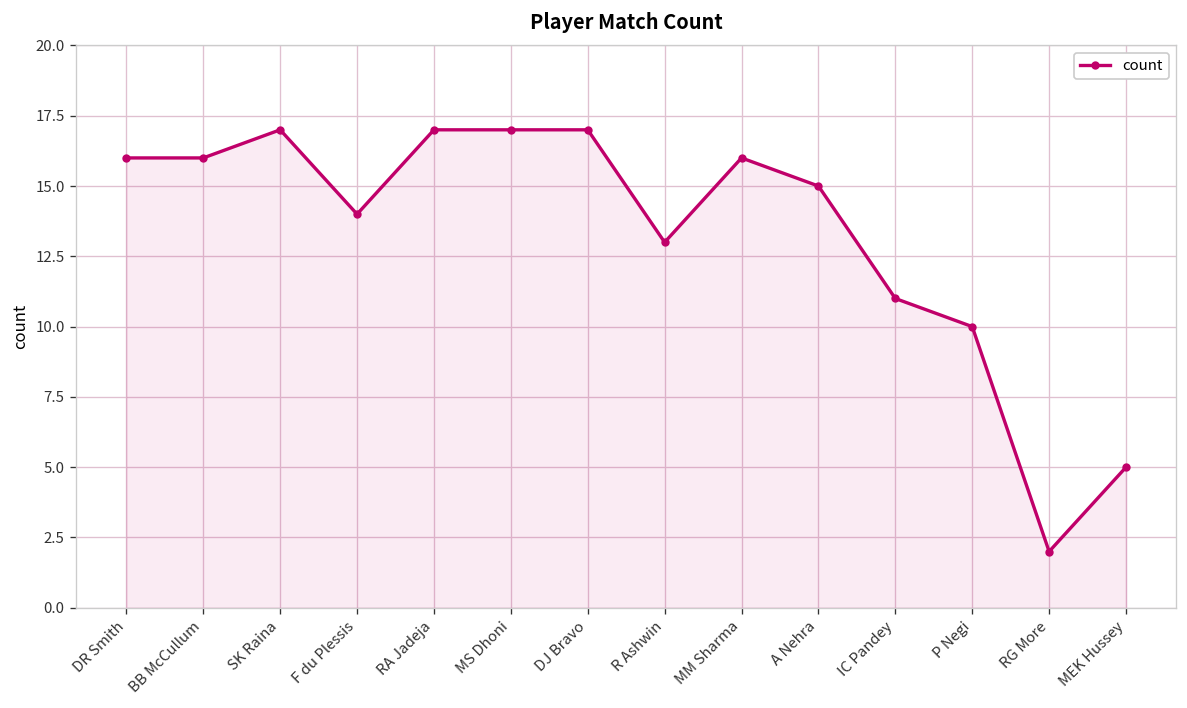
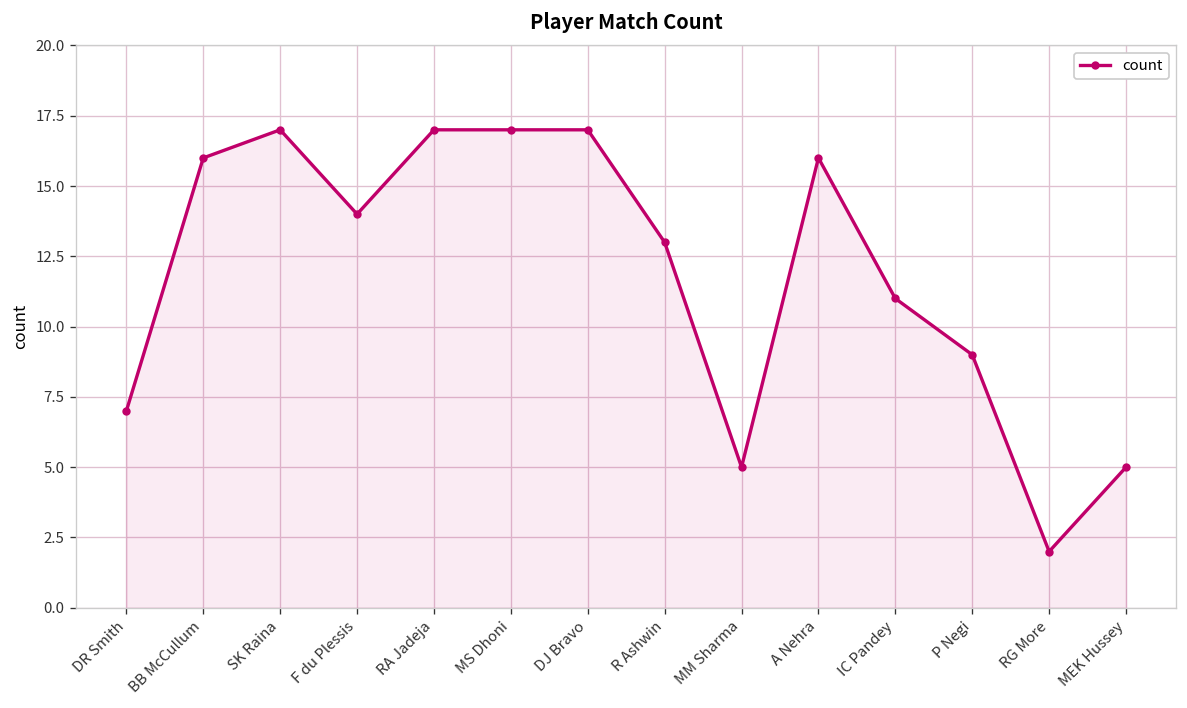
  {
-   "DR Smith": 16,
+   "DR Smith": 7,
    "BB McCullum": 16,
    "SK Raina": 17,
    "F du Plessis": 14,
    "RA Jadeja": 17,
    "MS Dhoni": 17,
    "DJ Bravo": 17,
    "R Ashwin": 13,
-   "MM Sharma": 16,
-   "A Nehra": 15,
+   "MM Sharma": 5,
+   "A Nehra": 16,
    "IC Pandey": 11,
-   "P Negi": 10,
+   "P Negi": 9,
    "RG More": 2,
    "MEK Hussey": 5
  }
